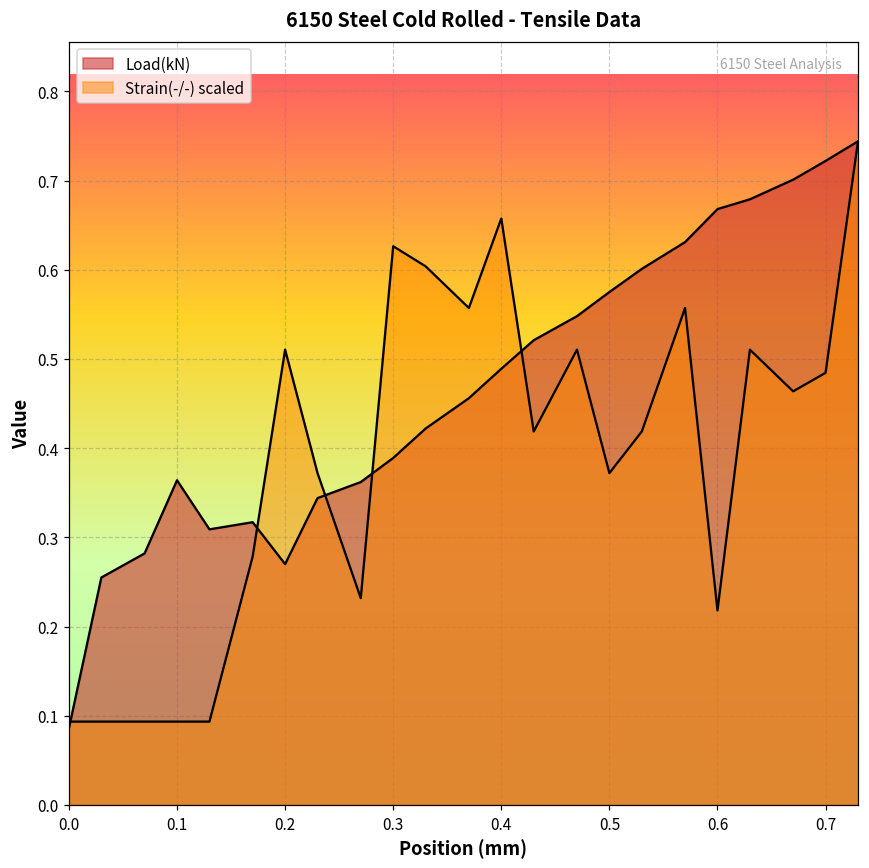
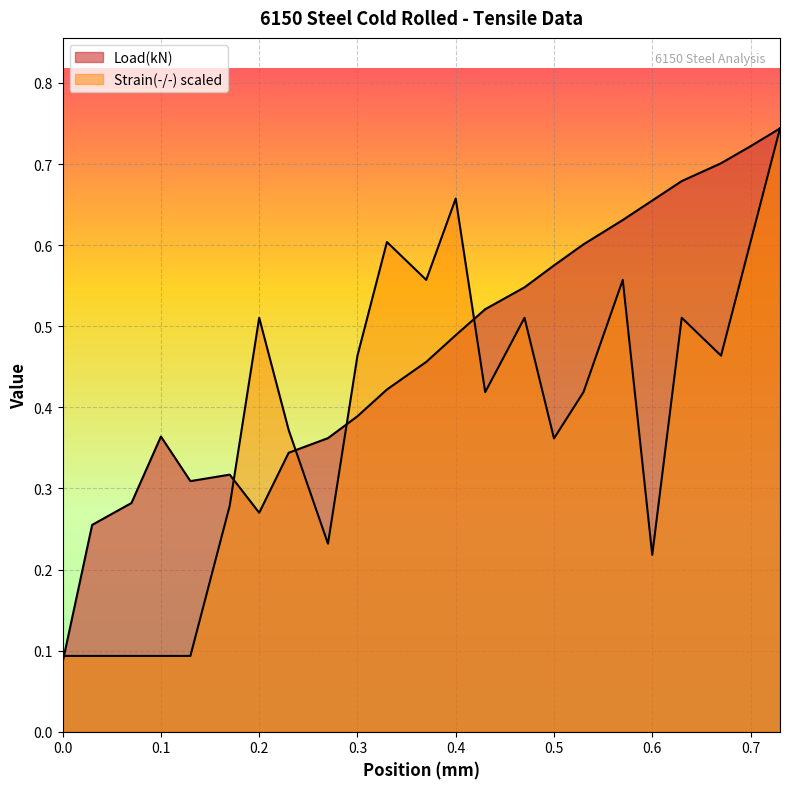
  {
    "Load(kN)": {
      "0.0": 0.09,
      "0.1": 0.36,
      "0.2": 0.27,
      "0.3": 0.39,
      "0.4": 0.49,
      "0.5": 0.58,
-     "0.6": 0.67,
+     "0.6": 0.66,
      "0.7": 0.72
    },
    "Strain(-/-) scaled": {
      "0.0": 0.09,
      "0.1": 0.09,
      "0.2": 0.51,
-     "0.3": 0.63,
+     "0.3": 0.46,
      "0.4": 0.66,
-     "0.5": 0.37,
+     "0.5": 0.36,
      "0.6": 0.22,
-     "0.7": 0.48
+     "0.7": 0.60
    }
  }
